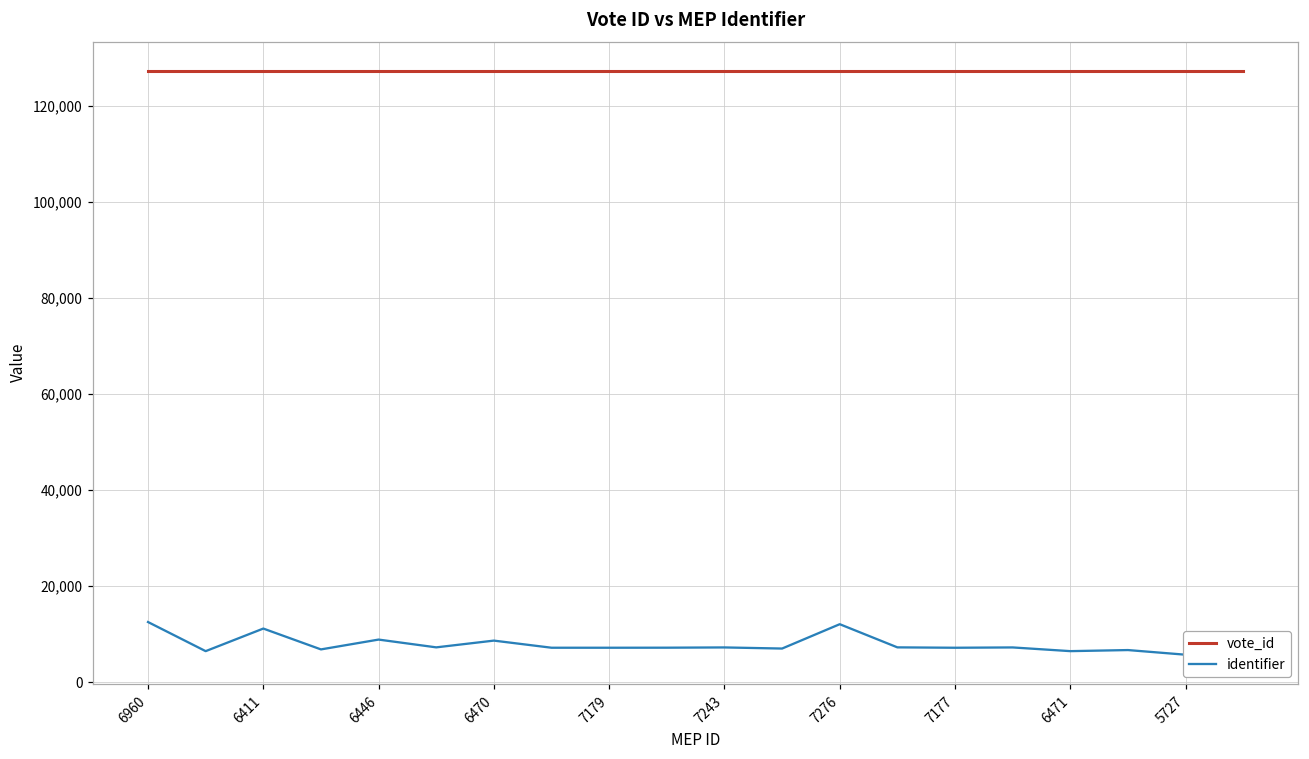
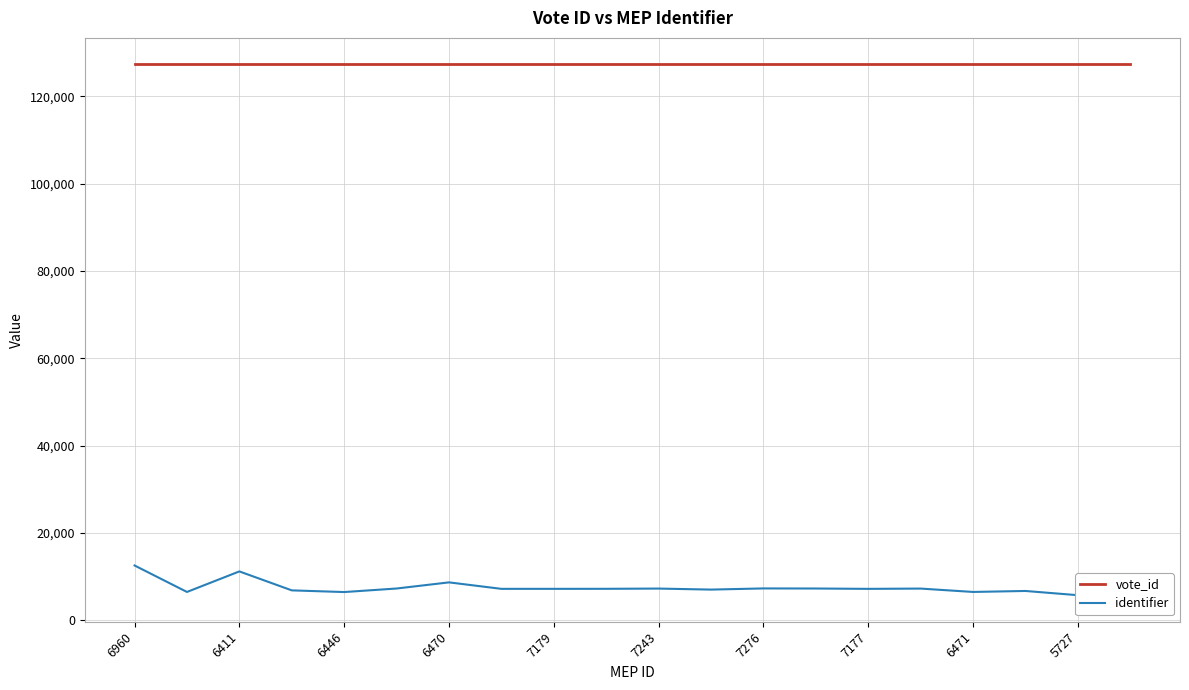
  {
    "vote_id": {
      "6960": "127,000",
      "6411": "127,000",
      "6446": "127,000",
      "6470": "127,000",
      "7179": "127,000",
      "7243": "127,000",
      "7276": "127,000",
      "7177": "127,000",
      "6471": "127,000",
      "5727": "127,000"
    },
    "identifier": {
      "6960": "13,000",
      "6411": "11,000",
-     "6446": "9,000",
+     "6446": "6,000",
      "6470": "9,000",
      "7179": "7,000",
      "7243": "7,000",
-     "7276": "12,000",
+     "7276": "7,000",
      "7177": "7,000",
      "6471": "6,000"
    }
  }
